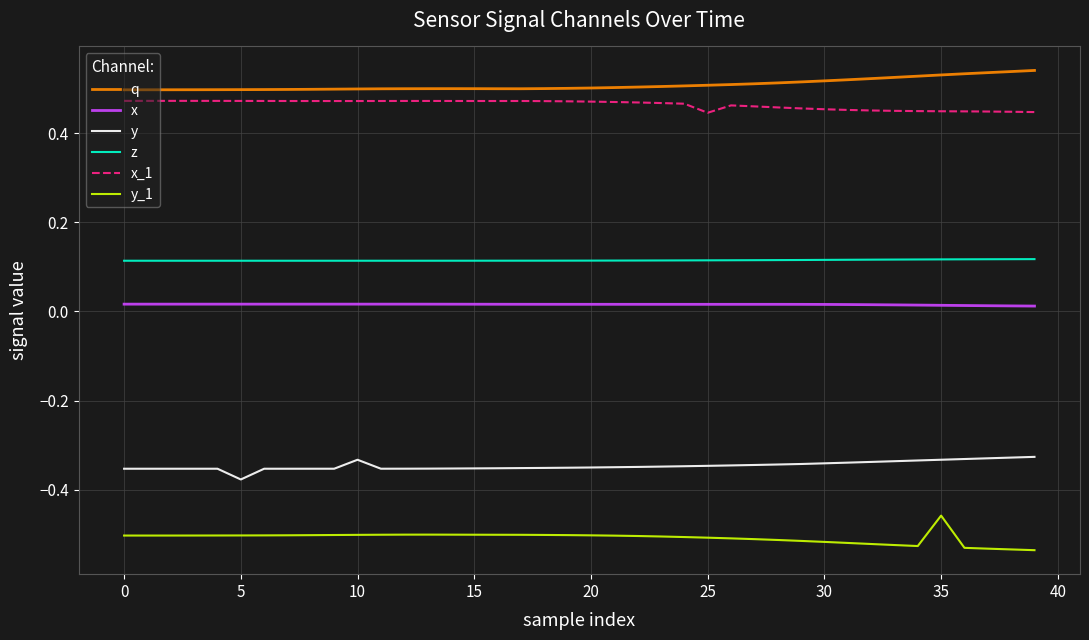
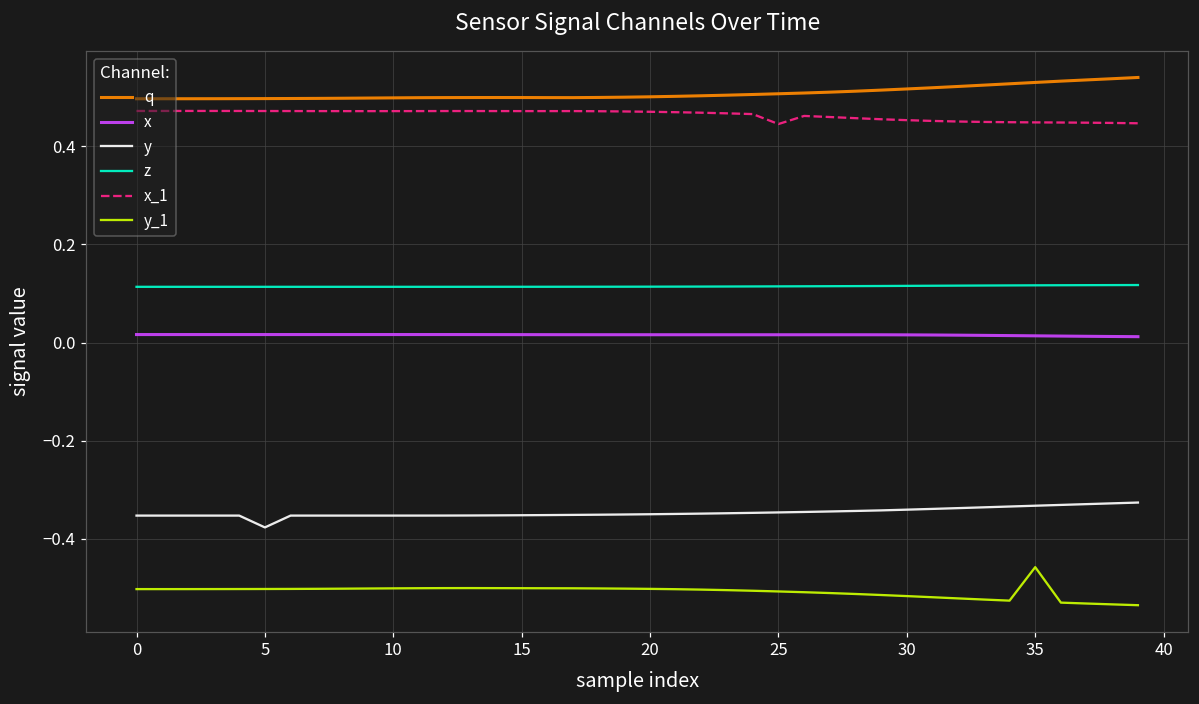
  {
    "q": {
      "5": 0.50,
      "10": 0.50,
      "15": 0.50,
      "20": 0.50,
      "25": 0.51,
      "30": 0.52,
      "35": 0.53
    },
    "x": {
      "0": 0.02,
      "5": 0.02,
      "10": 0.02,
      "15": 0.02,
      "20": 0.02,
      "25": 0.02,
      "30": 0.02,
      "35": 0.01
    },
    "y": {
      "0": -0.35,
      "5": -0.38,
-     "10": -0.33,
+     "10": -0.35,
      "15": -0.35,
      "20": -0.35,
      "25": -0.35,
      "30": -0.34,
      "35": -0.33
    },
    "z": {
      "0": 0.11,
      "5": 0.11,
      "10": 0.11,
      "15": 0.11,
      "20": 0.11,
      "25": 0.11,
      "30": 0.12,
      "35": 0.12
    },
    "x_1": {
      "5": 0.47,
      "10": 0.47,
      "15": 0.47,
      "20": 0.47,
      "25": 0.45,
      "30": 0.45,
      "35": 0.45
    },
    "y_1": {
      "0": -0.50,
      "5": -0.50,
      "10": -0.50,
      "15": -0.50,
      "20": -0.50,
      "25": -0.51,
      "30": -0.52,
      "35": -0.46
    }
  }
